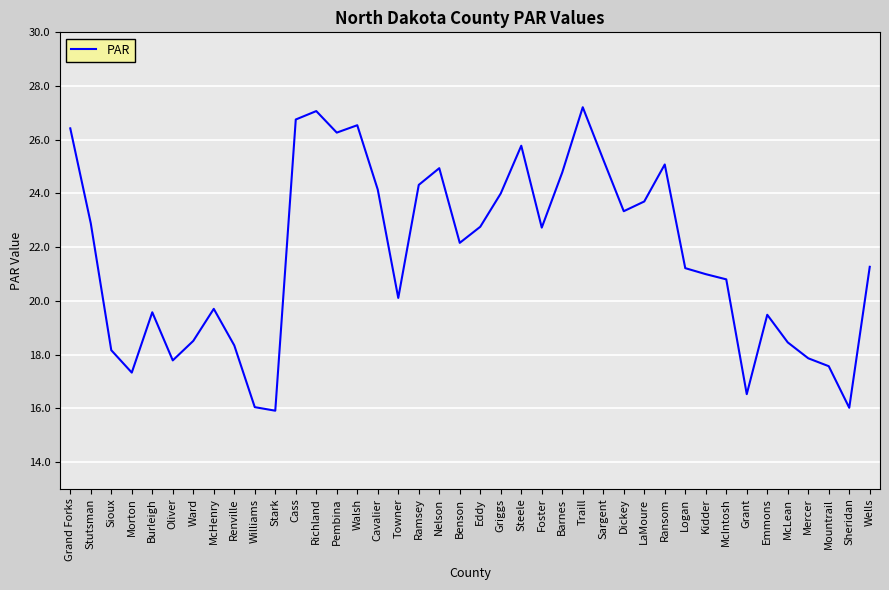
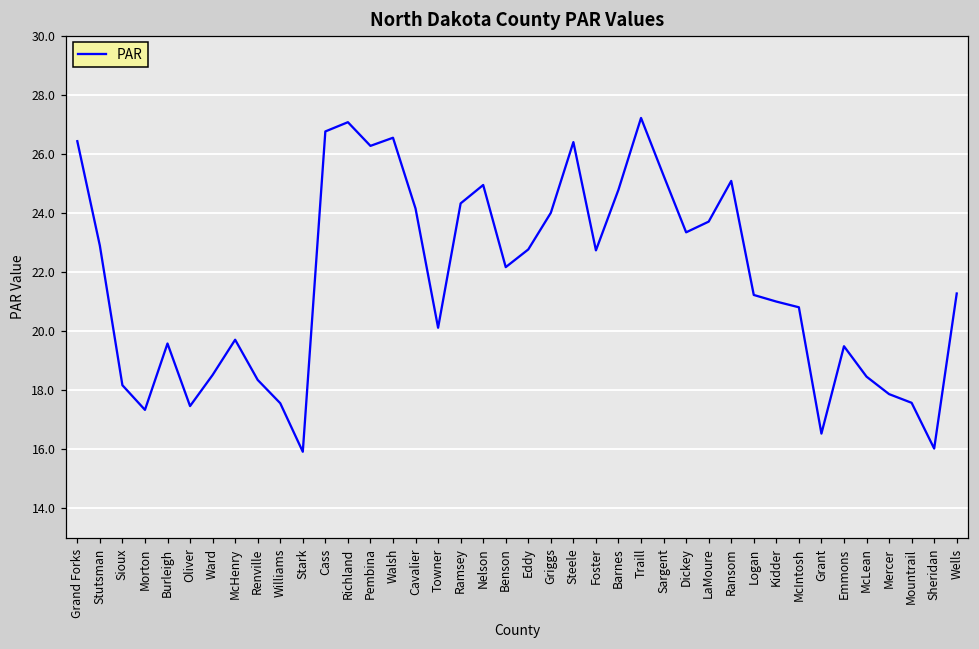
  {
    "Grand Forks": 26.4,
    "Stutsman": 22.9,
    "Sioux": 18.2,
    "Morton": 17.3,
    "Burleigh": 19.6,
-   "Oliver": 17.8,
+   "Oliver": 17.5,
    "Ward": 18.5,
    "McHenry": 19.7,
    "Renville": 18.3,
-   "Williams": 16.0,
+   "Williams": 17.6,
    "Stark": 15.9,
    "Cass": 26.8,
    "Richland": 27.1,
    "Pembina": 26.3,
    "Walsh": 26.5,
    "Cavalier": 24.1,
    "Towner": 20.1,
    "Ramsey": 24.3,
    "Nelson": 24.9,
    "Benson": 22.2,
    "Eddy": 22.8,
    "Griggs": 24.0,
-   "Steele": 25.8,
+   "Steele": 26.4,
    "Foster": 22.7,
    "Barnes": 24.8,
    "Traill": 27.2,
    "Sargent": 25.3,
    "Dickey": 23.3,
    "LaMoure": 23.7,
    "Ransom": 25.1,
    "Logan": 21.2,
    "Kidder": 21.0,
    "McIntosh": 20.8,
    "Grant": 16.5,
    "Emmons": 19.5,
    "McLean": 18.5,
    "Mercer": 17.9,
    "Mountrail": 17.6,
    "Sheridan": 16.0,
    "Wells": 21.3
  }
